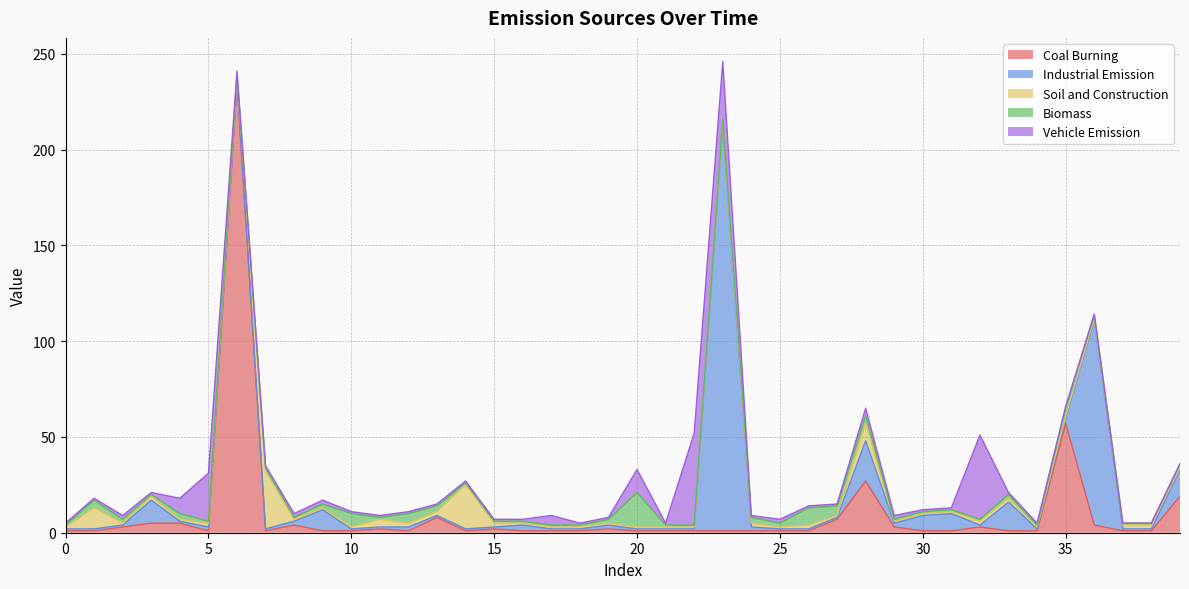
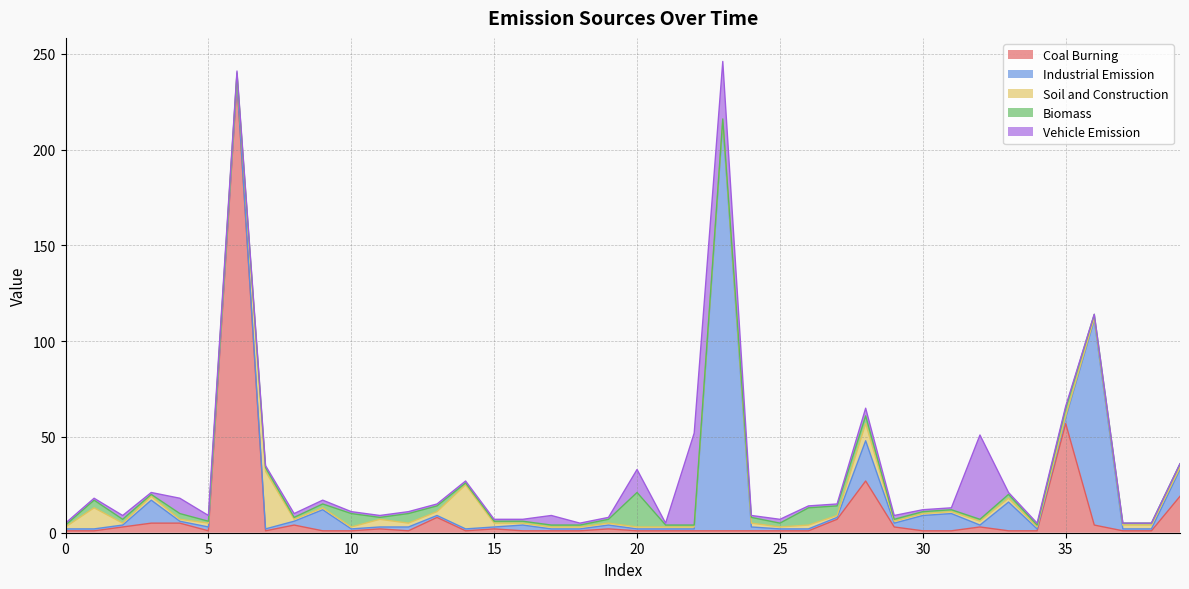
  {
    "Coal Burning": {
      "5": 1,
      "30": 1,
      "35": 57
    },
    "Industrial Emission": {
      "5": 2
    },
    "Biomass": {
      "20": 18,
      "25": 2
    },
    "Vehicle Emission": {
-     "5": 25,
+     "5": 3,
      "20": 12,
      "25": 2
    }
  }
